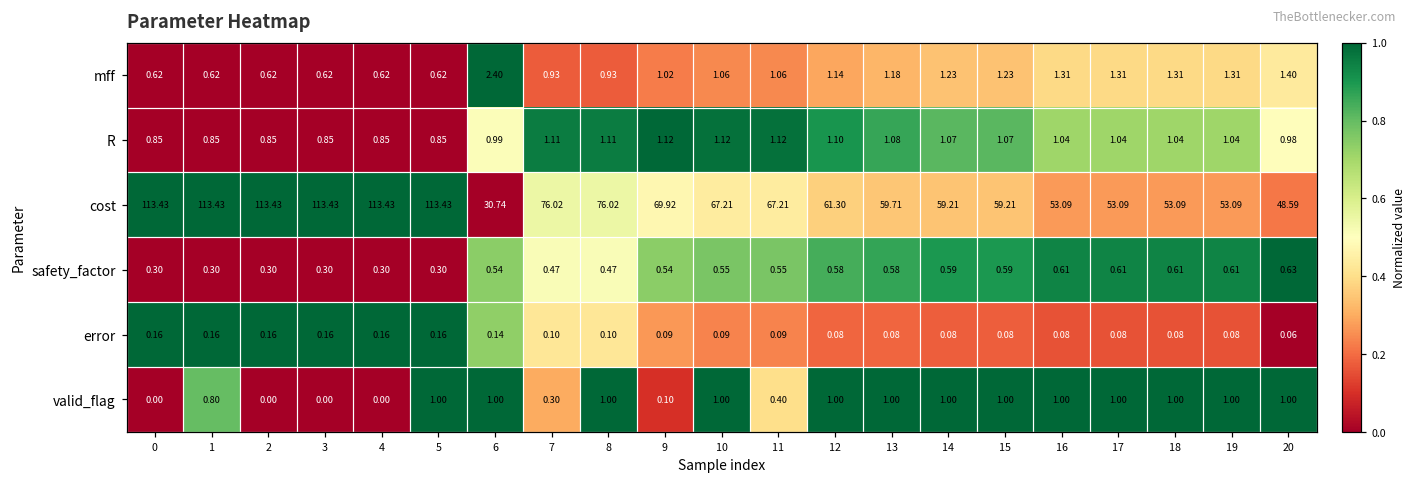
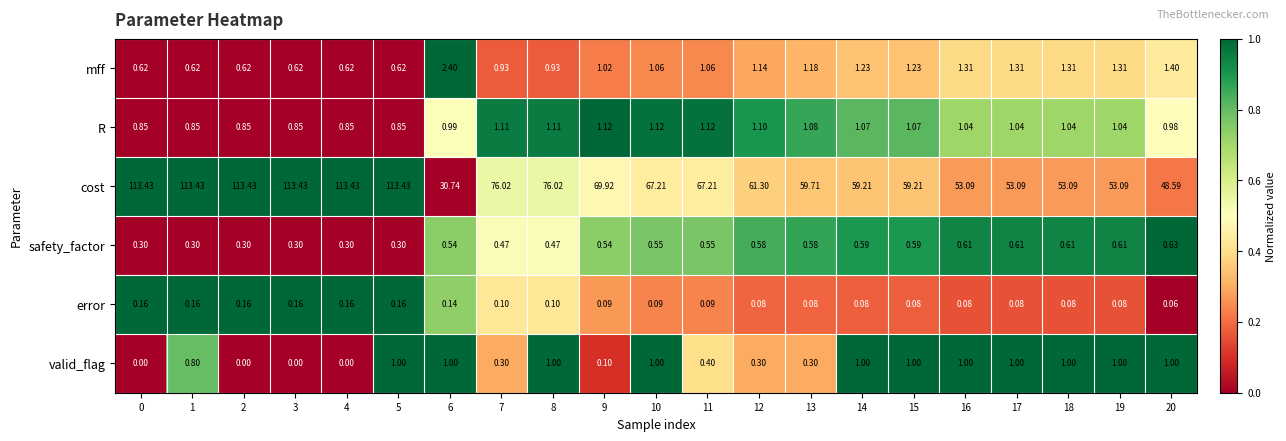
  {
    "mff": {
      "0": 0.62,
      "1": 0.62,
      "2": 0.62,
      "3": 0.62,
      "4": 0.62,
      "5": 0.62,
      "6": 2.40,
      "7": 0.93,
      "8": 0.93,
      "9": 1.02,
      "10": 1.06,
      "11": 1.06,
      "12": 1.14,
      "13": 1.18,
      "14": 1.23,
      "15": 1.23,
      "16": 1.31,
      "17": 1.31,
      "18": 1.31,
      "19": 1.31,
      "20": 1.40
    },
    "R": {
      "0": 0.85,
      "1": 0.85,
      "2": 0.85,
      "3": 0.85,
      "4": 0.85,
      "5": 0.85,
      "6": 0.99,
      "7": 1.11,
      "8": 1.11,
      "9": 1.12,
      "10": 1.12,
      "11": 1.12,
      "12": 1.10,
      "13": 1.08,
      "14": 1.07,
      "15": 1.07,
      "16": 1.04,
      "17": 1.04,
      "18": 1.04,
      "19": 1.04,
      "20": 0.98
    },
    "cost": {
      "0": 113.43,
      "1": 113.43,
      "2": 113.43,
      "3": 113.43,
      "4": 113.43,
      "5": 113.43,
      "6": 30.74,
      "7": 76.02,
      "8": 76.02,
      "9": 69.92,
      "10": 67.21,
      "11": 67.21,
      "12": 61.30,
      "13": 59.71,
      "14": 59.21,
      "15": 59.21,
      "16": 53.09,
      "17": 53.09,
      "18": 53.09,
      "19": 53.09,
      "20": 48.59
    },
    "safety_factor": {
      "0": 0.30,
      "1": 0.30,
      "2": 0.30,
      "3": 0.30,
      "4": 0.30,
      "5": 0.30,
      "6": 0.54,
      "7": 0.47,
      "8": 0.47,
      "9": 0.54,
      "10": 0.55,
      "11": 0.55,
      "12": 0.58,
      "13": 0.58,
      "14": 0.59,
      "15": 0.59,
      "16": 0.61,
      "17": 0.61,
      "18": 0.61,
      "19": 0.61,
      "20": 0.63
    },
    "error": {
      "0": 0.16,
      "1": 0.16,
      "2": 0.16,
      "3": 0.16,
      "4": 0.16,
      "5": 0.16,
      "6": 0.14,
      "7": 0.10,
      "8": 0.10,
      "9": 0.09,
      "10": 0.09,
      "11": 0.09,
      "12": 0.08,
      "13": 0.08,
      "14": 0.08,
      "15": 0.08,
      "16": 0.08,
      "17": 0.08,
      "18": 0.08,
      "19": 0.08,
      "20": 0.06
    },
    "valid_flag": {
      "0": 0.00,
      "1": 0.80,
      "2": 0.00,
      "3": 0.00,
      "4": 0.00,
      "5": 1.00,
      "6": 1.00,
      "7": 0.30,
      "8": 1.00,
      "9": 0.10,
      "10": 1.00,
      "11": 0.40,
-     "12": 1.00,
-     "13": 1.00,
+     "12": 0.30,
+     "13": 0.30,
      "14": 1.00,
      "15": 1.00,
      "16": 1.00,
      "17": 1.00,
      "18": 1.00,
      "19": 1.00,
      "20": 1.00
    }
  }
